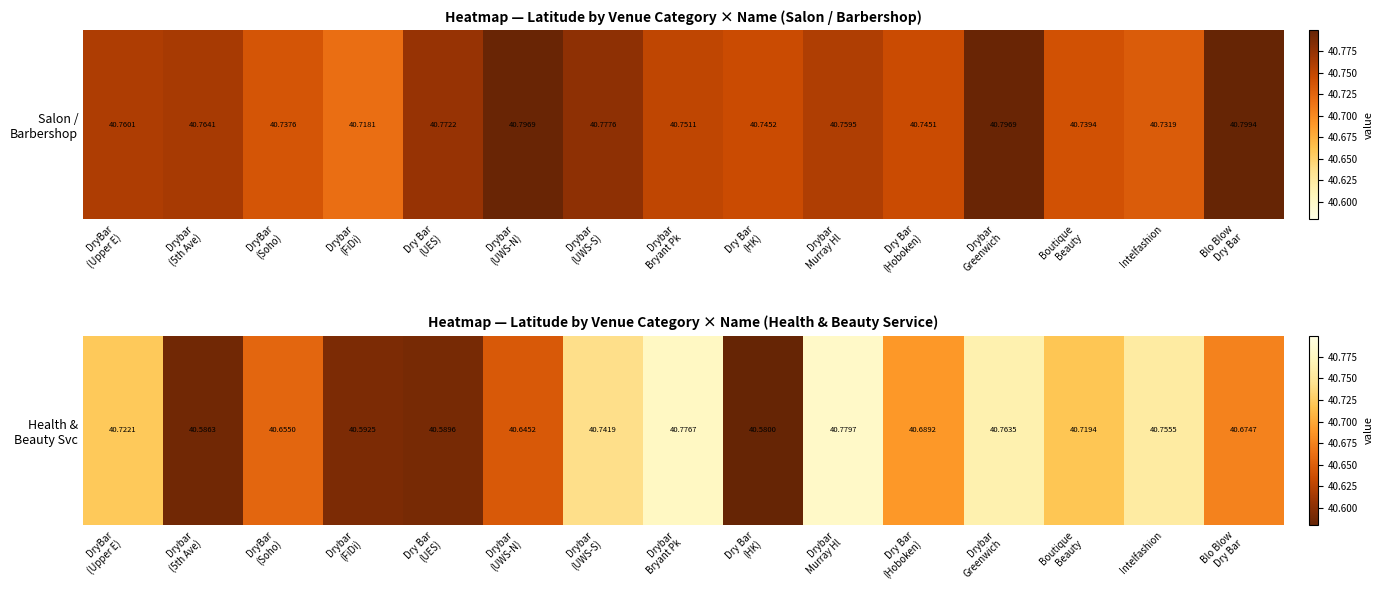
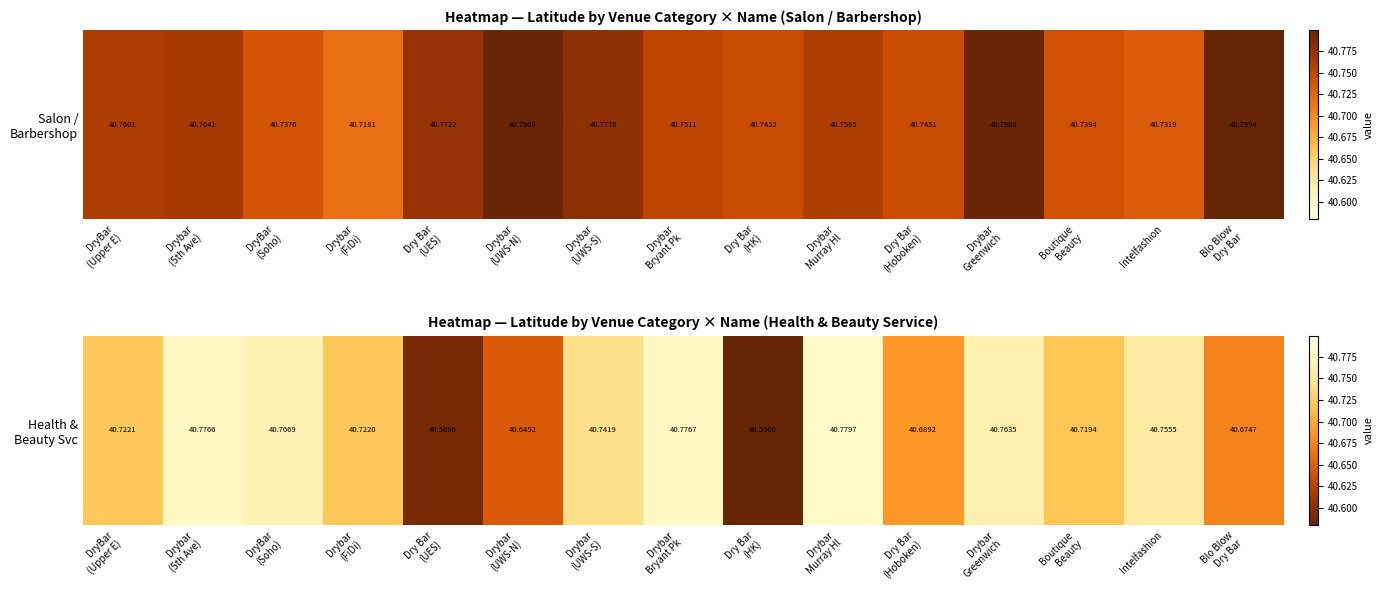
  {
    "Heatmap — Latitude by Venue Category × Name (Salon / Barbershop)": {
      "Salon / Barbershop": {
        "DryBar (Upper E)": 40.7601,
        "Drybar (5th Ave)": 40.7641,
        "DryBar (Soho)": 40.7376,
        "Drybar (FiDi)": 40.7181,
        "Dry Bar (UES)": 40.7722,
        "Drybar (UWS-N)": 40.7969,
        "Drybar (UWS-S)": 40.7776,
        "Drybar Bryant Pk": 40.7511,
        "Dry Bar (HK)": 40.7452,
        "Drybar Murray Hl": 40.7595,
        "Dry Bar (Hoboken)": 40.7451,
        "Drybar Greenwich": 40.7969,
        "Boutique Beauty": 40.7394,
        "Intelfashion": 40.7319,
        "Blo Blow Dry Bar": 40.7994
      }
    },
    "Heatmap — Latitude by Venue Category × Name (Health & Beauty Service)": {
      "Health & Beauty Svc": {
        "DryBar (Upper E)": 40.7221,
-       "Drybar (5th Ave)": 40.5863,
-       "DryBar (Soho)": 40.6550,
-       "Drybar (FiDi)": 40.5925,
+       "Drybar (5th Ave)": 40.7766,
+       "DryBar (Soho)": 40.7669,
+       "Drybar (FiDi)": 40.7220,
        "Dry Bar (UES)": 40.5896,
        "Drybar (UWS-N)": 40.6452,
        "Drybar (UWS-S)": 40.7419,
        "Drybar Bryant Pk": 40.7767,
        "Dry Bar (HK)": 40.5800,
        "Drybar Murray Hl": 40.7797,
        "Dry Bar (Hoboken)": 40.6892,
        "Drybar Greenwich": 40.7635,
        "Boutique Beauty": 40.7194,
        "Intelfashion": 40.7555,
        "Blo Blow Dry Bar": 40.6747
      }
    }
  }
